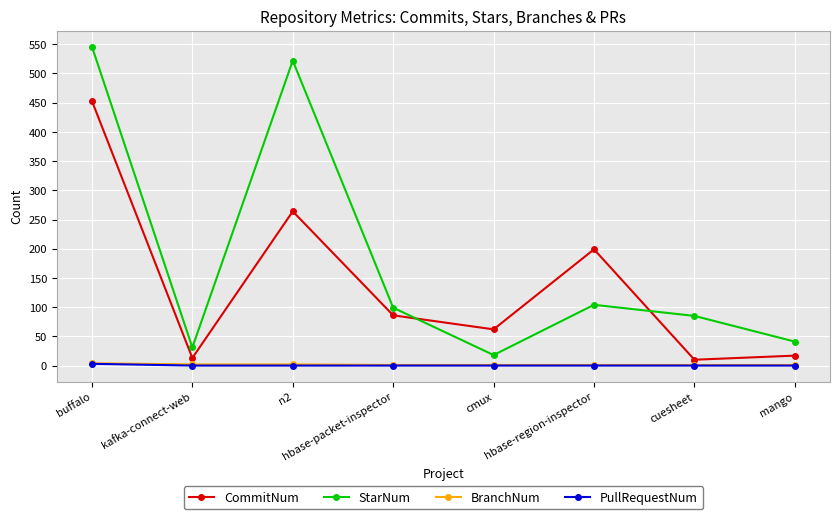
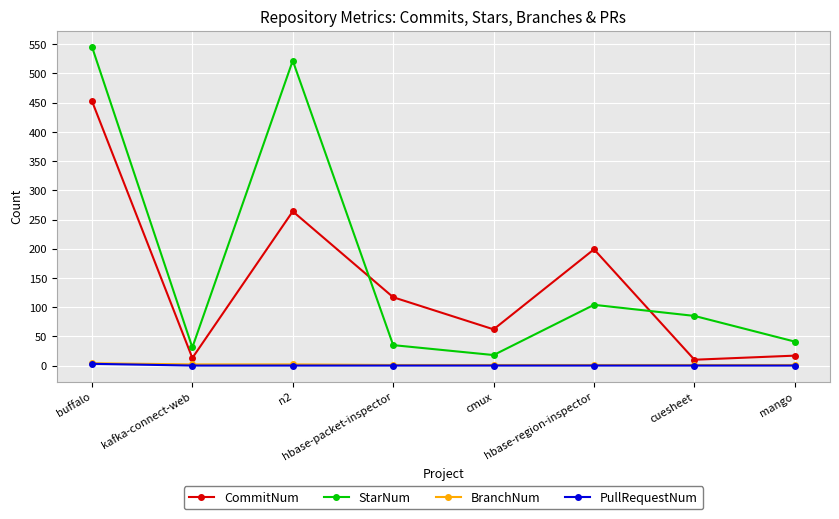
  {
    "CommitNum": {
      "buffalo": 450,
      "kafka-connect-web": 10,
      "n2": 260,
-     "hbase-packet-inspector": 90,
+     "hbase-packet-inspector": 120,
      "cmux": 60,
      "hbase-region-inspector": 200,
      "cuesheet": 10,
      "mango": 20
    },
    "StarNum": {
      "buffalo": 550,
      "kafka-connect-web": 30,
      "n2": 520,
-     "hbase-packet-inspector": 100,
+     "hbase-packet-inspector": 40,
      "cmux": 20,
      "hbase-region-inspector": 100,
      "cuesheet": 90,
      "mango": 40
    }
  }
